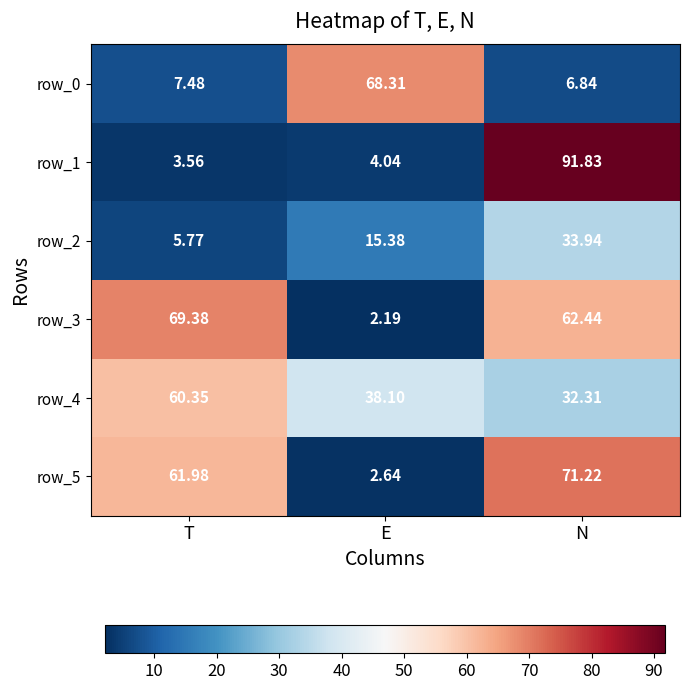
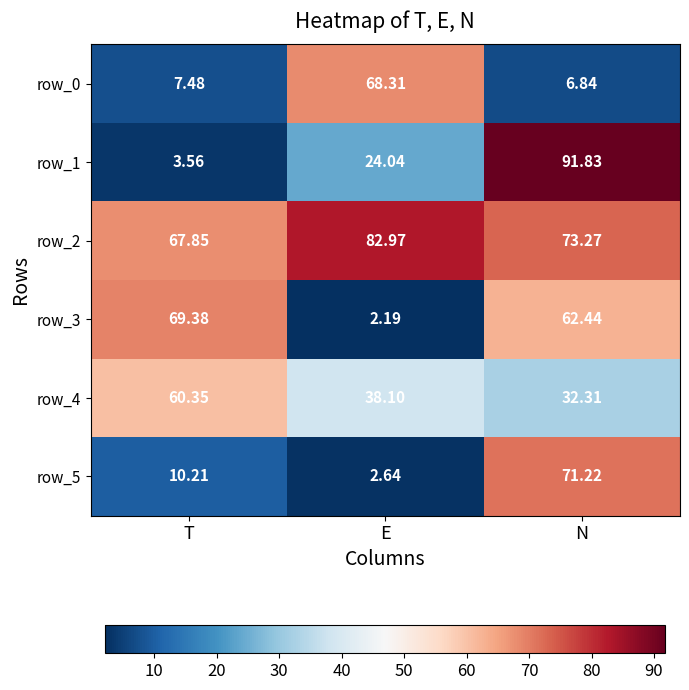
  {
    "row_0": {
      "T": 7.48,
      "E": 68.31,
      "N": 6.84
    },
    "row_1": {
      "T": 3.56,
-     "E": 4.04,
+     "E": 24.04,
      "N": 91.83
    },
    "row_2": {
-     "T": 5.77,
-     "E": 15.38,
-     "N": 33.94
+     "T": 67.85,
+     "E": 82.97,
+     "N": 73.27
    },
    "row_3": {
      "T": 69.38,
      "E": 2.19,
      "N": 62.44
    },
    "row_4": {
      "T": 60.35,
      "N": 32.31
    },
    "row_5": {
-     "T": 61.98,
+     "T": 10.21,
      "E": 2.64,
      "N": 71.22
    }
  }
